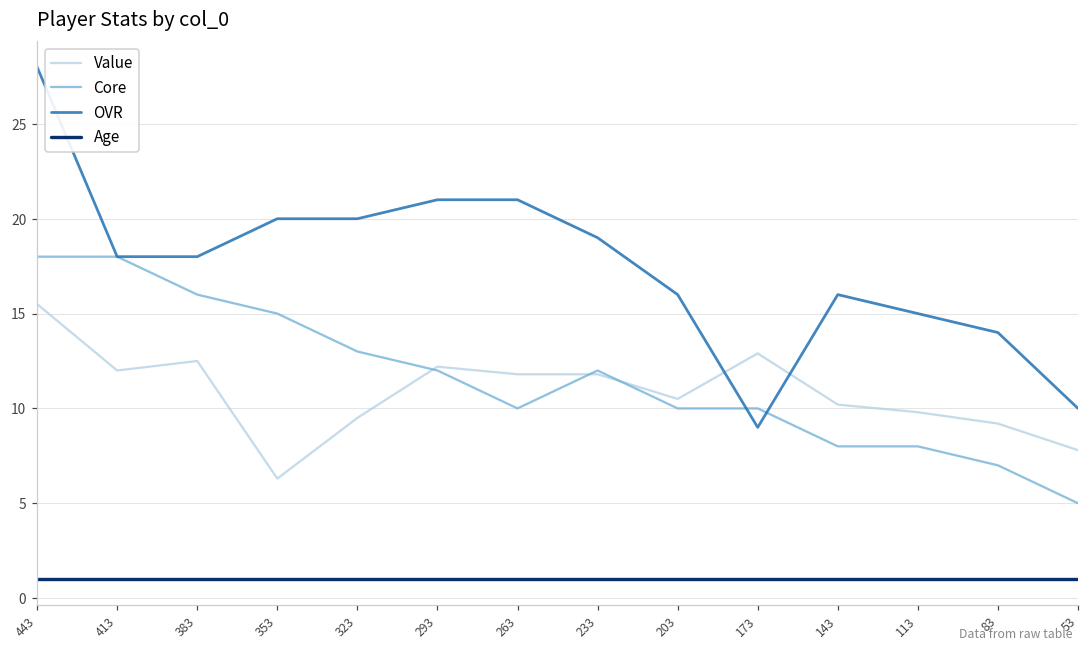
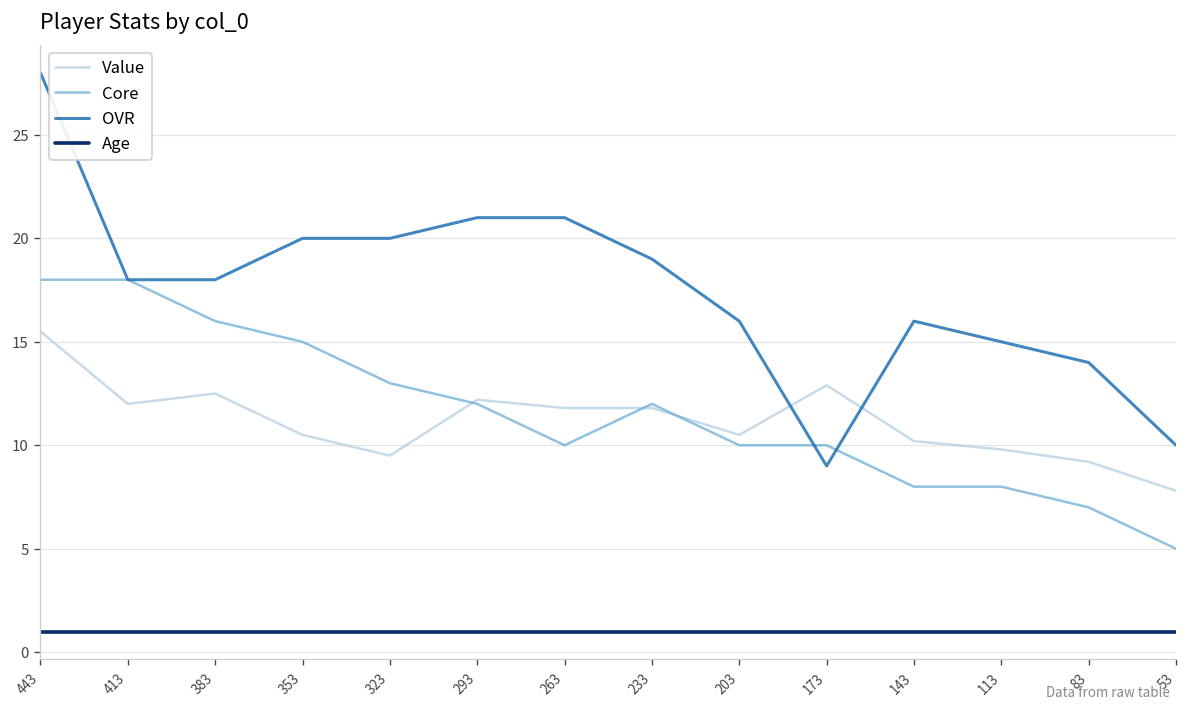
  {
    "Value": {
      "443": 15.5,
      "413": 12.0,
      "383": 12.5,
-     "353": 6.3,
+     "353": 10.5,
      "323": 9.5,
      "293": 12.2,
      "263": 11.8,
      "233": 11.8,
      "203": 10.5,
      "173": 12.9,
      "143": 10.2,
      "113": 9.8,
      "83": 9.2,
      "53": 7.8
    },
    "Core": {
      "443": 18.0,
      "383": 16.0,
      "353": 15.0,
      "323": 13.0,
      "293": 12.0,
      "263": 10.0,
      "233": 12.0,
      "203": 10.0,
      "173": 10.0,
      "143": 8.0,
      "113": 8.0,
      "83": 7.0,
      "53": 5.0
    },
    "OVR": {
      "443": 28.0,
      "383": 18.0,
      "353": 20.0,
      "323": 20.0,
      "293": 21.0,
      "263": 21.0,
      "233": 19.0,
      "203": 16.0,
      "173": 9.0,
      "143": 16.0,
      "113": 15.0,
      "83": 14.0,
      "53": 10.0
    },
    "Age": {
      "443": 1.0,
      "413": 1.0,
      "383": 1.0,
      "353": 1.0,
      "323": 1.0,
      "293": 1.0,
      "263": 1.0,
      "233": 1.0,
      "203": 1.0,
      "173": 1.0,
      "143": 1.0,
      "113": 1.0,
      "83": 1.0,
      "53": 1.0
    }
  }
